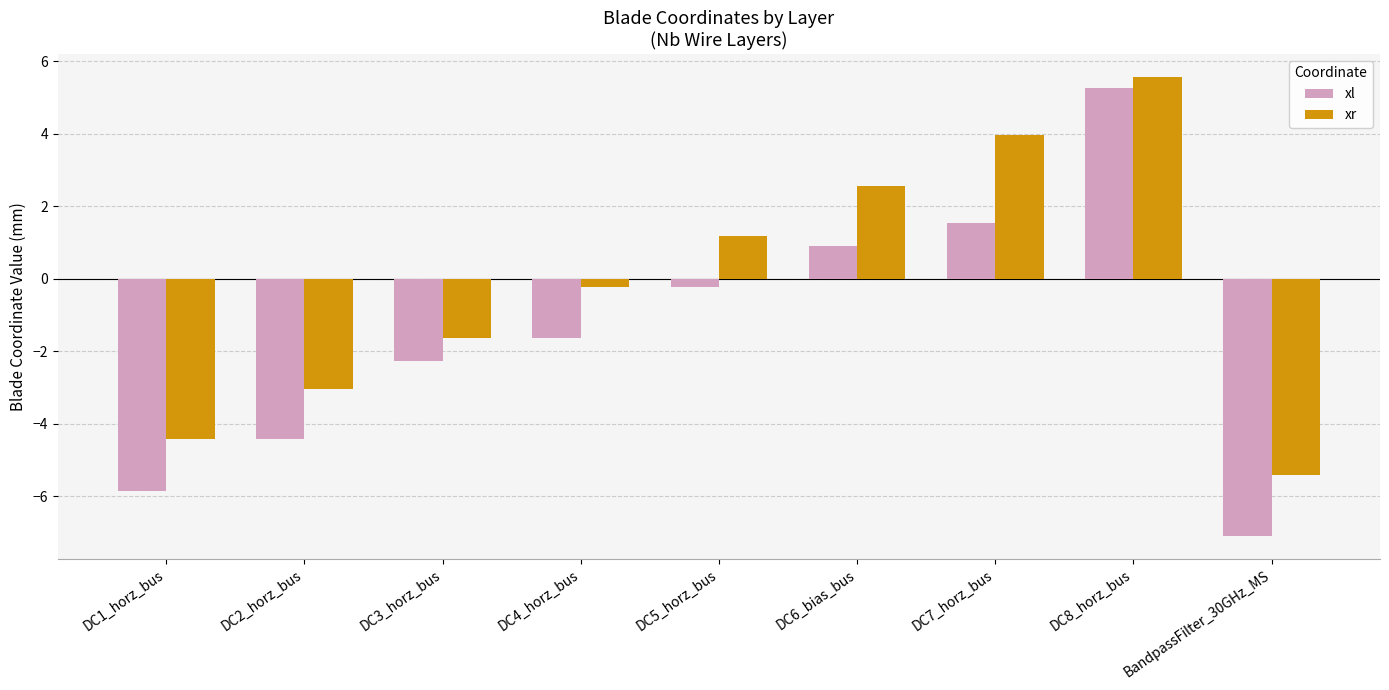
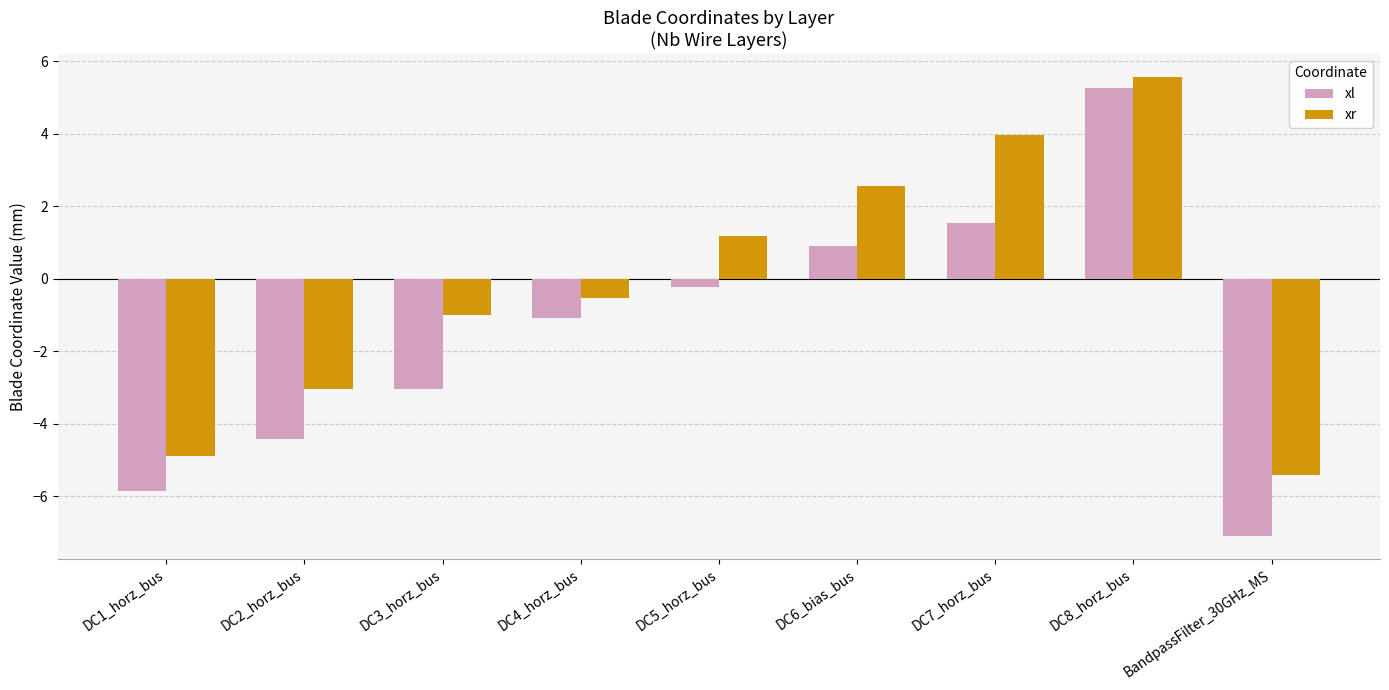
  {
    "xl": {
      "DC1_horz_bus": -5.9,
      "DC2_horz_bus": -4.4,
-     "DC3_horz_bus": -2.3,
-     "DC4_horz_bus": -1.6,
+     "DC3_horz_bus": -3.0,
+     "DC4_horz_bus": -1.1,
      "DC5_horz_bus": -0.2,
      "DC6_bias_bus": 0.9,
      "DC7_horz_bus": 1.5,
      "DC8_horz_bus": 5.3,
      "BandpassFilter_30GHz_MS": -7.1
    },
    "xr": {
-     "DC1_horz_bus": -4.4,
+     "DC1_horz_bus": -4.9,
      "DC2_horz_bus": -3.0,
-     "DC3_horz_bus": -1.6,
-     "DC4_horz_bus": -0.2,
+     "DC3_horz_bus": -1.0,
+     "DC4_horz_bus": -0.5,
      "DC5_horz_bus": 1.2,
      "DC6_bias_bus": 2.6,
      "DC7_horz_bus": 4.0,
      "DC8_horz_bus": 5.6,
      "BandpassFilter_30GHz_MS": -5.4
    }
  }
